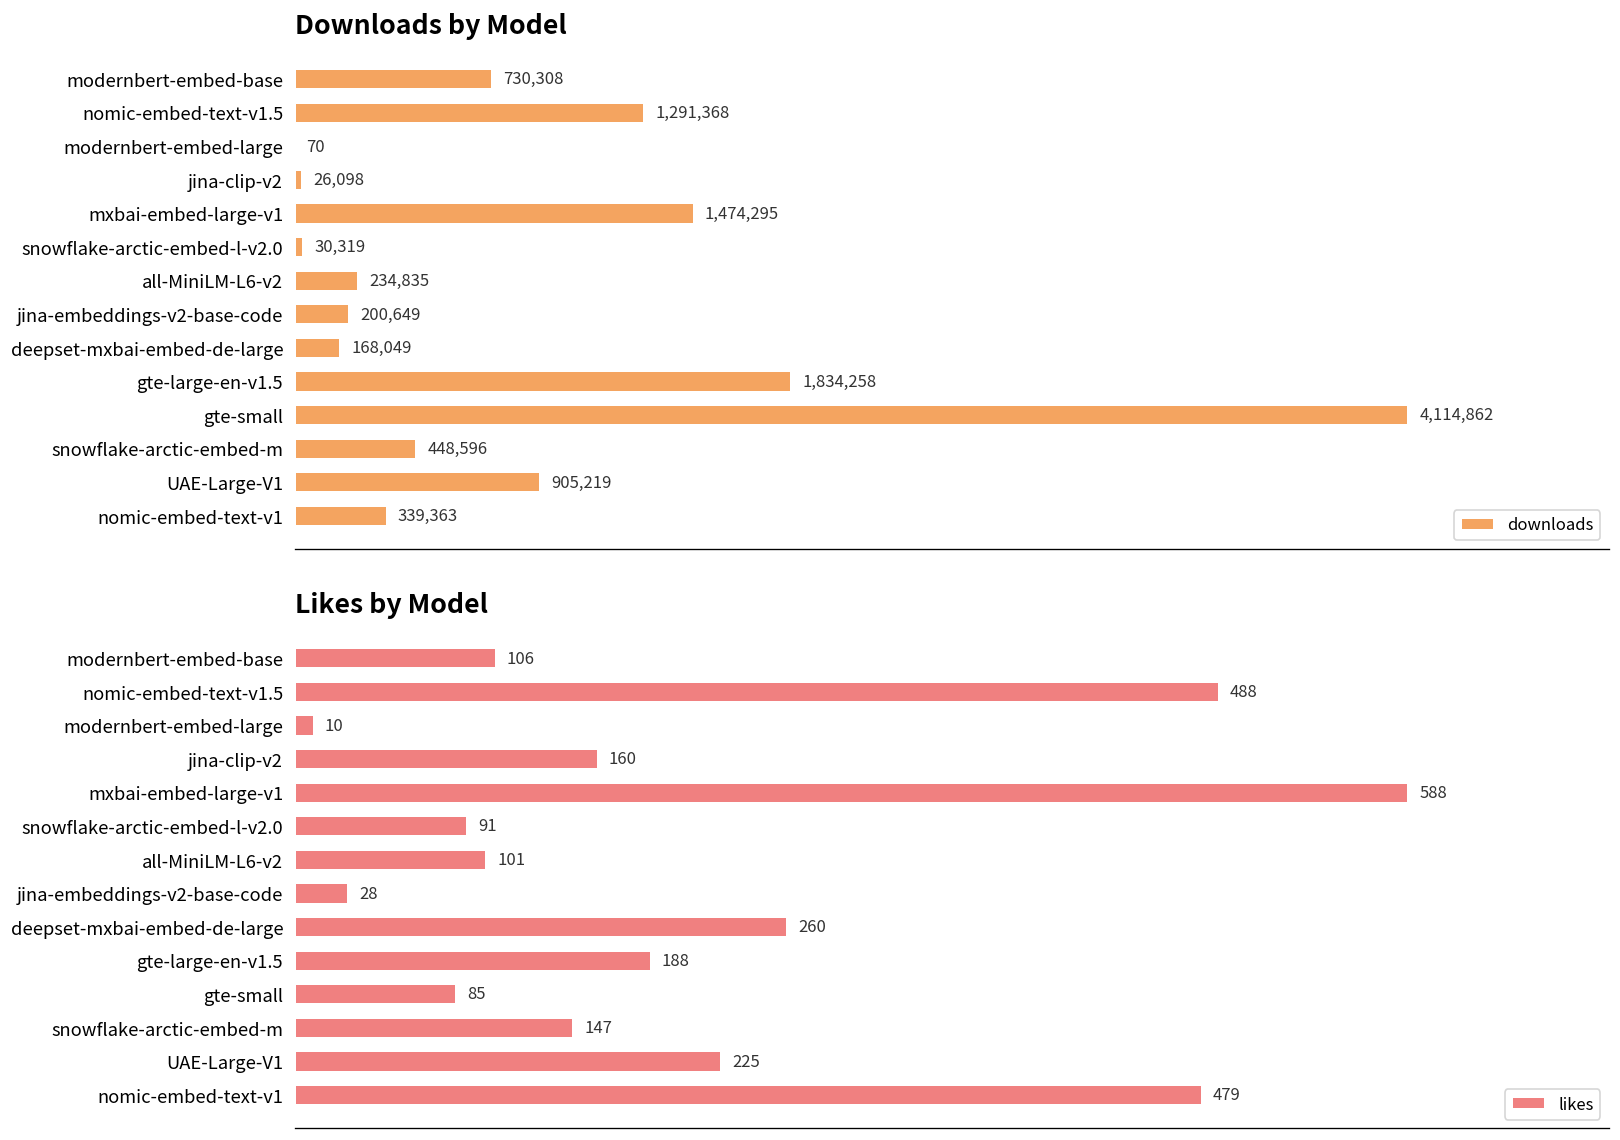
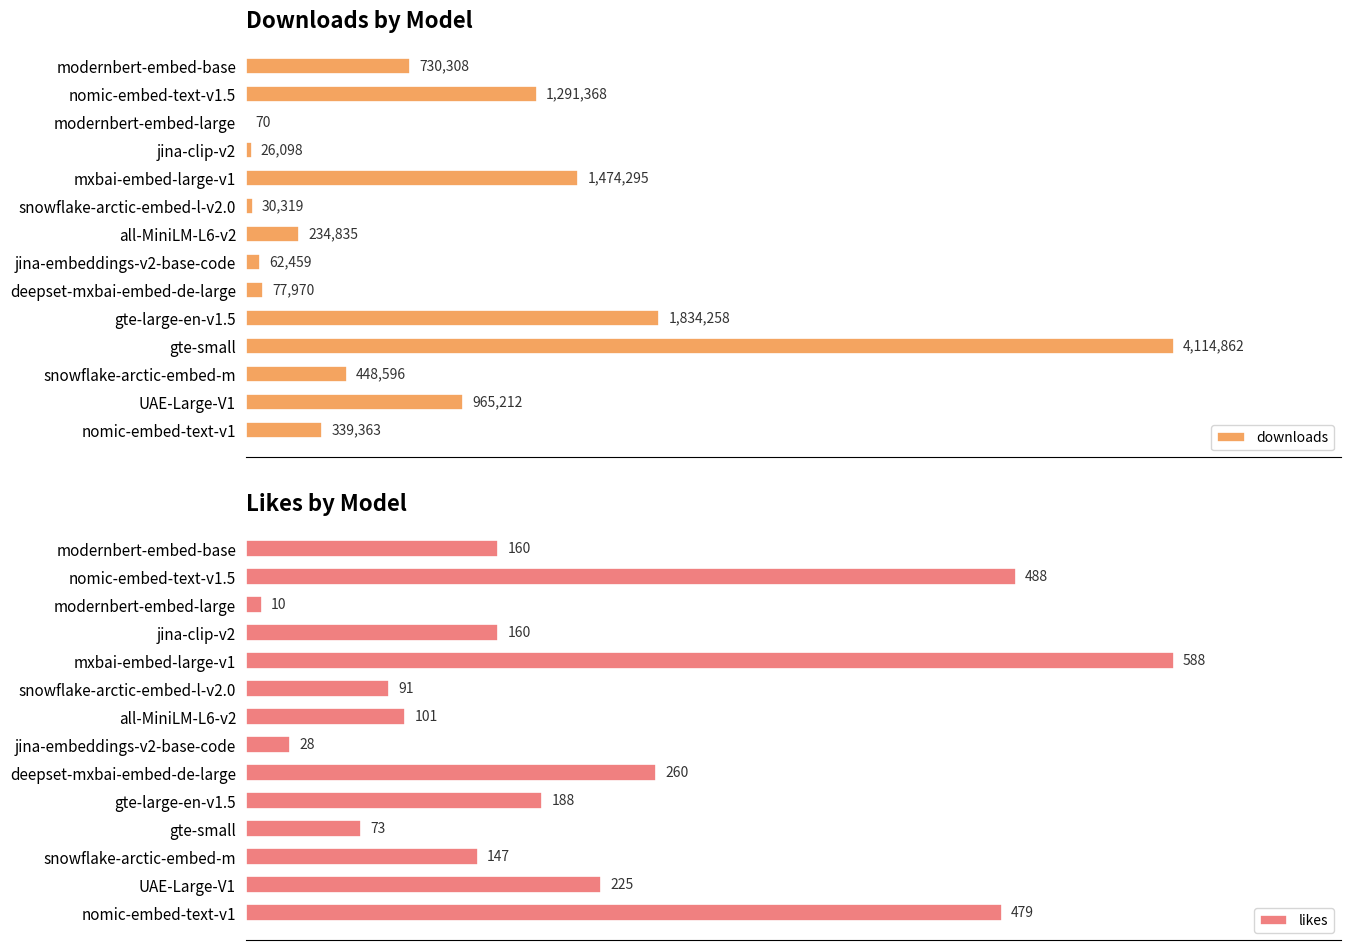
  {
    "Downloads by Model": {
      "modernbert-embed-base": "730,308",
      "nomic-embed-text-v1.5": "1,291,368",
      "modernbert-embed-large": "70",
      "jina-clip-v2": "26,098",
      "mxbai-embed-large-v1": "1,474,295",
      "snowflake-arctic-embed-l-v2.0": "30,319",
      "all-MiniLM-L6-v2": "234,835",
-     "jina-embeddings-v2-base-code": "200,649",
-     "deepset-mxbai-embed-de-large": "168,049",
+     "jina-embeddings-v2-base-code": "62,459",
+     "deepset-mxbai-embed-de-large": "77,970",
      "gte-large-en-v1.5": "1,834,258",
      "gte-small": "4,114,862",
      "snowflake-arctic-embed-m": "448,596",
-     "UAE-Large-V1": "905,219",
+     "UAE-Large-V1": "965,212",
      "nomic-embed-text-v1": "339,363"
    },
    "Likes by Model": {
-     "modernbert-embed-base": "106",
+     "modernbert-embed-base": "160",
      "nomic-embed-text-v1.5": "488",
      "modernbert-embed-large": "10",
      "jina-clip-v2": "160",
      "mxbai-embed-large-v1": "588",
      "snowflake-arctic-embed-l-v2.0": "91",
      "all-MiniLM-L6-v2": "101",
      "jina-embeddings-v2-base-code": "28",
      "deepset-mxbai-embed-de-large": "260",
      "gte-large-en-v1.5": "188",
-     "gte-small": "85",
+     "gte-small": "73",
      "snowflake-arctic-embed-m": "147",
      "UAE-Large-V1": "225",
      "nomic-embed-text-v1": "479"
    }
  }
